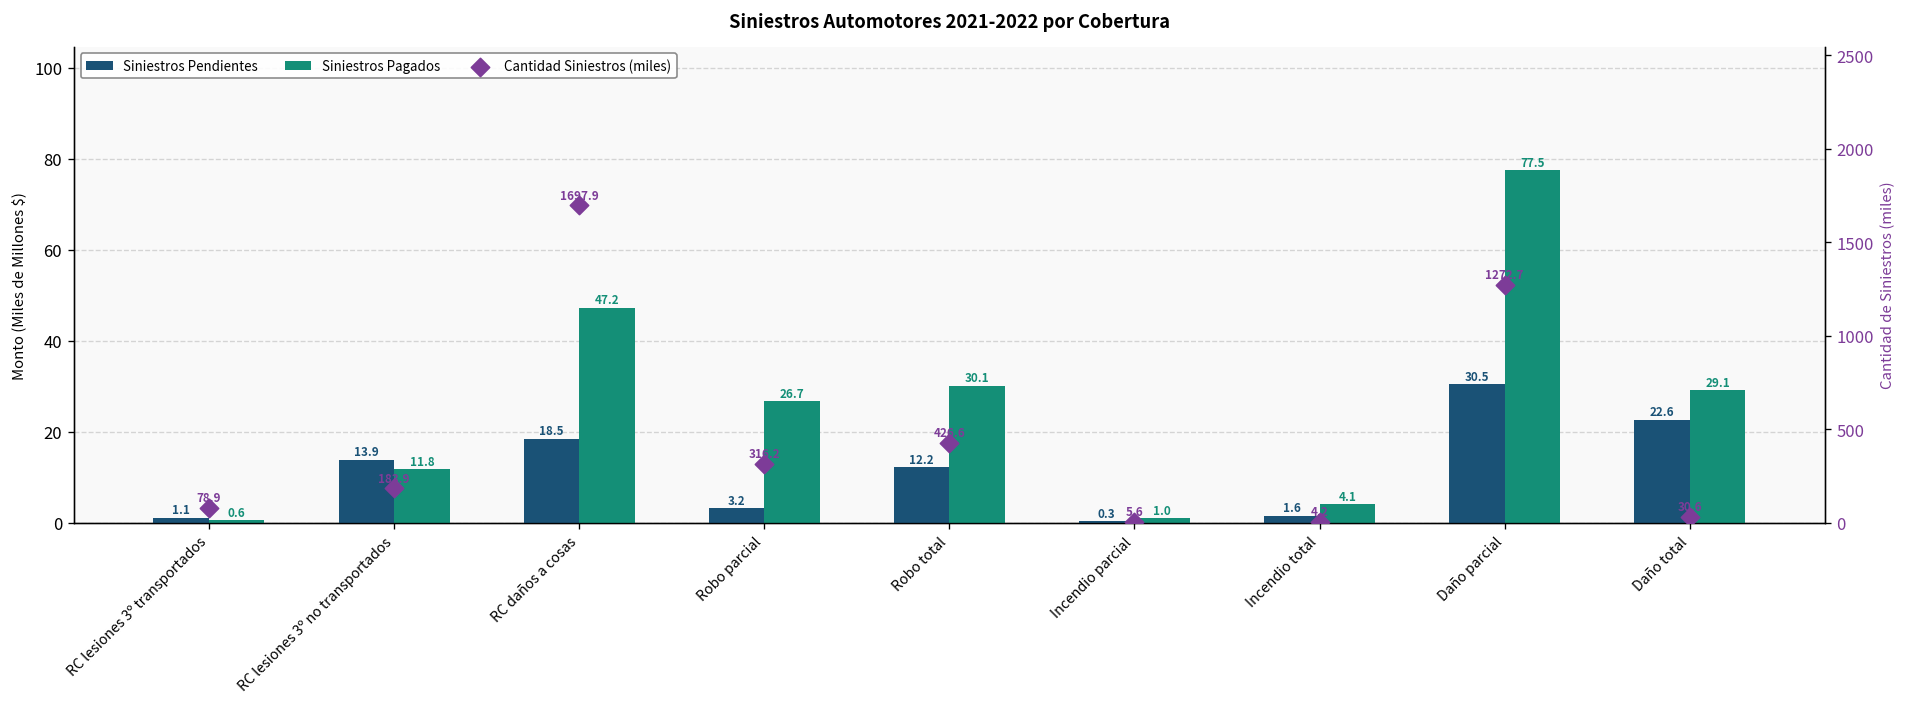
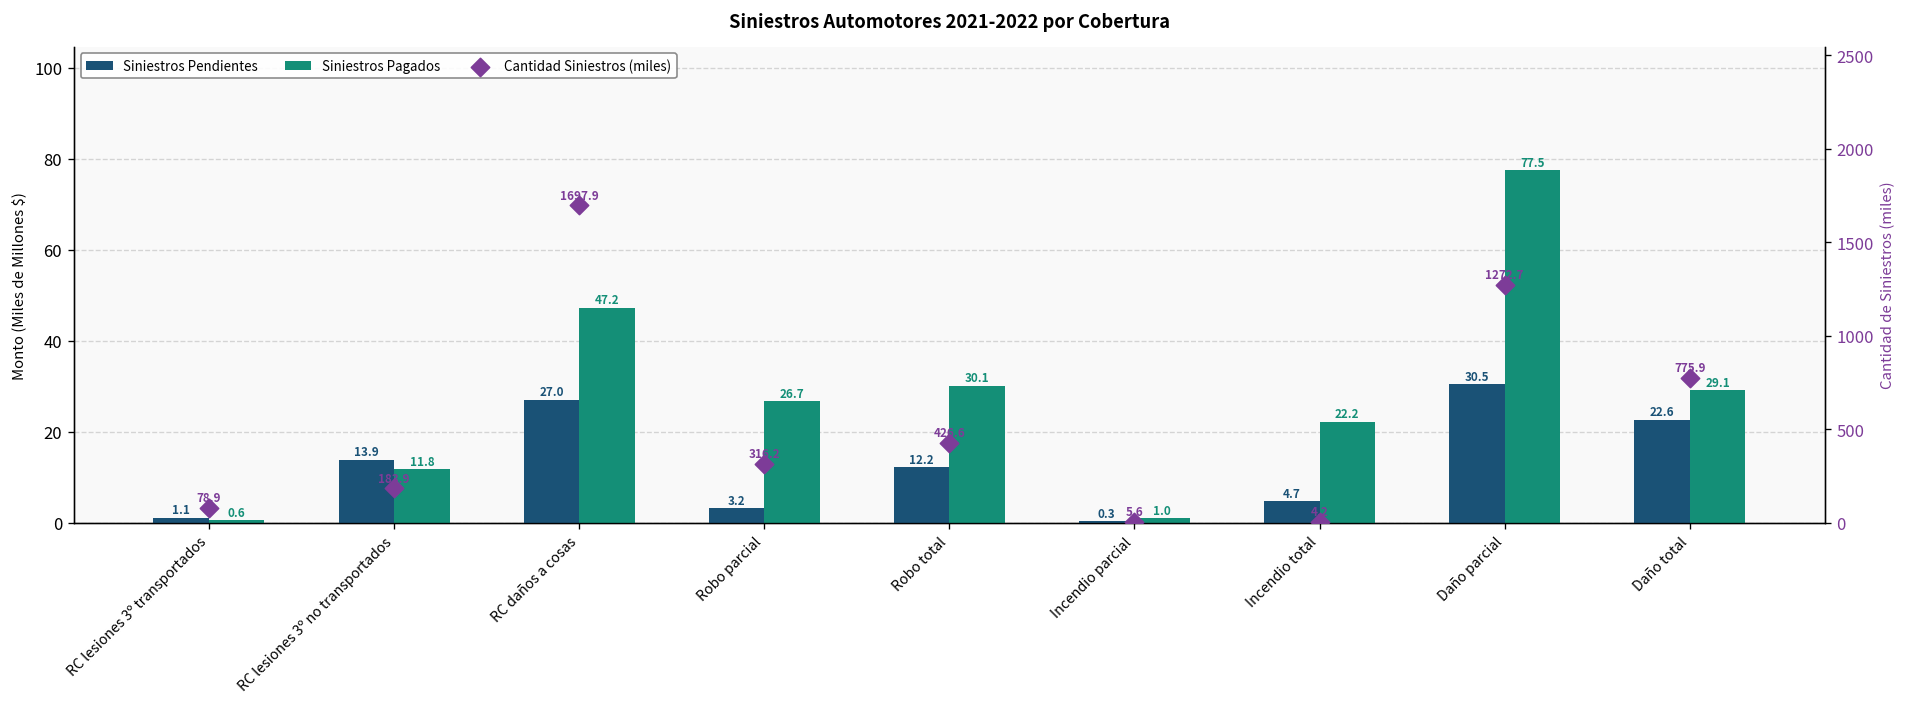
  {
    "Siniestros Pendientes": {
      "RC lesiones 3º transportados": 1.1,
      "RC lesiones 3º no transportados": 13.9,
-     "RC daños a cosas": 18.5,
+     "RC daños a cosas": 27.0,
      "Robo parcial": 3.2,
      "Robo total": 12.2,
      "Incendio parcial": 0.3,
-     "Incendio total": 1.6,
+     "Incendio total": 4.7,
      "Daño parcial": 30.5,
      "Daño total": 22.6
    },
    "Siniestros Pagados": {
      "RC lesiones 3º transportados": 0.6,
      "RC lesiones 3º no transportados": 11.8,
      "RC daños a cosas": 47.2,
      "Robo parcial": 26.7,
      "Robo total": 30.1,
      "Incendio parcial": 1.0,
-     "Incendio total": 4.1,
+     "Incendio total": 22.2,
      "Daño parcial": 77.5,
      "Daño total": 29.1
    },
    "Cantidad Siniestros (miles)": {
-     "Daño total": 30.6
+     "Daño total": 775.9
    }
  }
